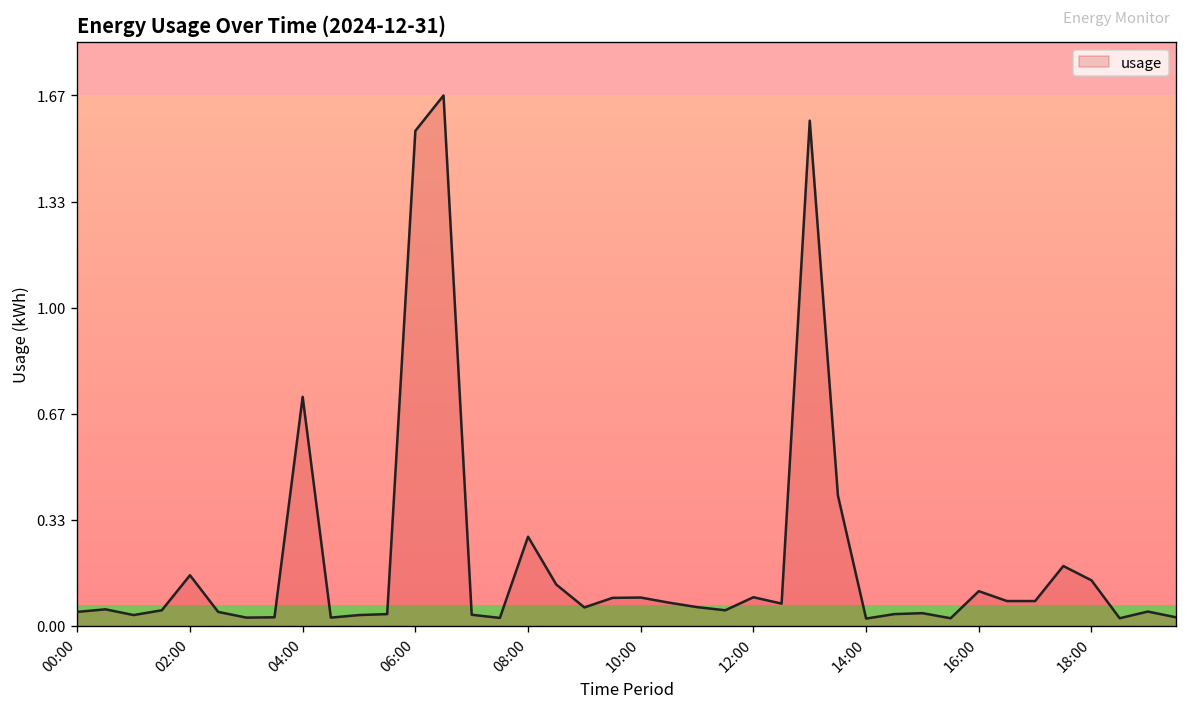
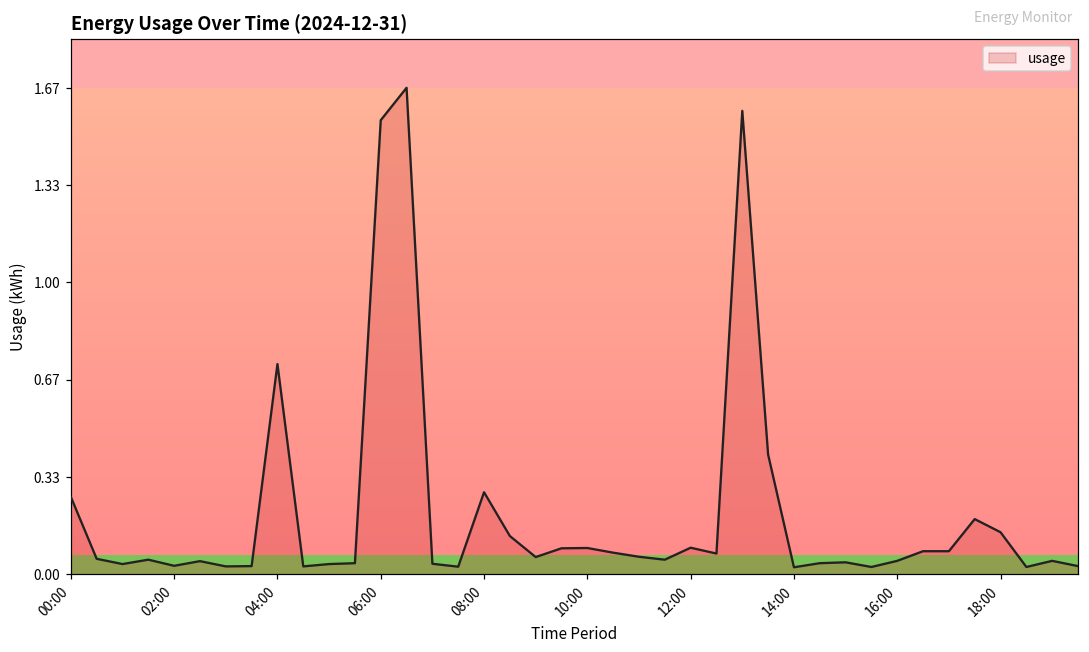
  {
-   "00:00": 0.05,
-   "02:00": 0.16,
+   "00:00": 0.27,
+   "02:00": 0.03,
    "04:00": 0.72,
    "06:00": 1.56,
    "08:00": 0.28,
    "10:00": 0.09,
    "12:00": 0.09,
    "14:00": 0.02,
-   "16:00": 0.11,
+   "16:00": 0.05,
    "18:00": 0.14
  }
